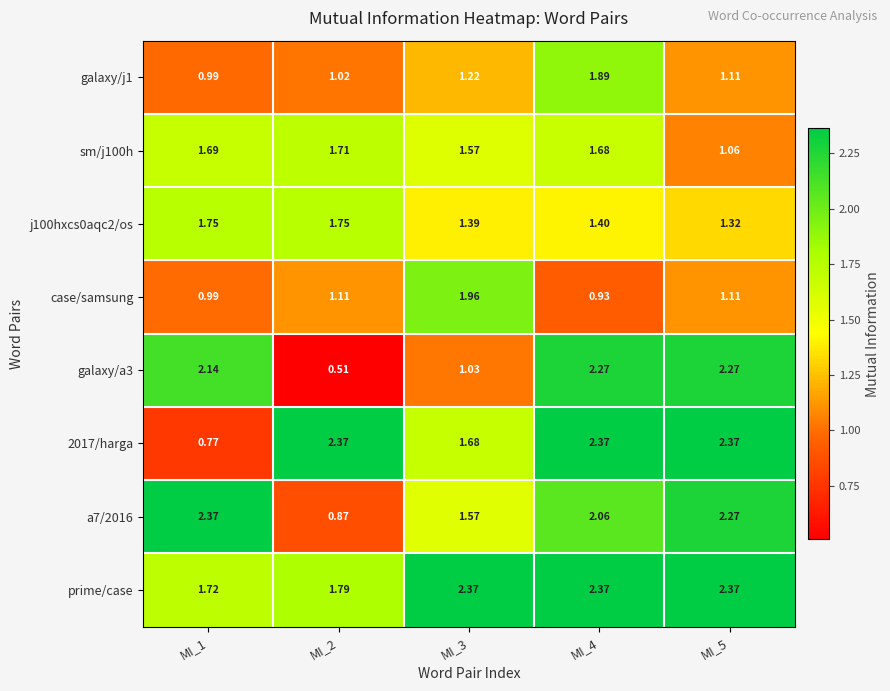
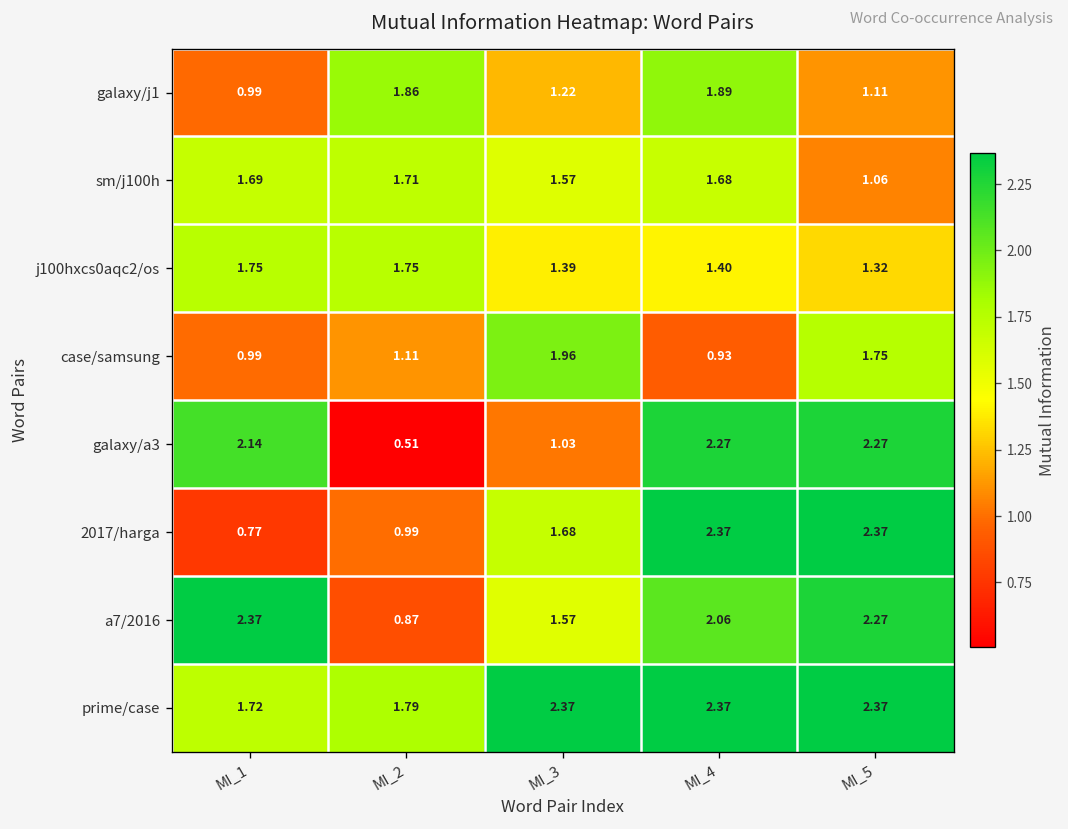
  {
    "galaxy/j1": {
      "MI_1": 0.99,
-     "MI_2": 1.02,
+     "MI_2": 1.86,
      "MI_3": 1.22,
      "MI_4": 1.89,
      "MI_5": 1.11
    },
    "sm/j100h": {
      "MI_1": 1.69,
      "MI_2": 1.71,
      "MI_3": 1.57,
      "MI_4": 1.68,
      "MI_5": 1.06
    },
    "j100hxcs0aqc2/os": {
      "MI_1": 1.75,
      "MI_2": 1.75,
      "MI_3": 1.39,
      "MI_4": 1.40,
      "MI_5": 1.32
    },
    "case/samsung": {
      "MI_1": 0.99,
      "MI_2": 1.11,
      "MI_3": 1.96,
      "MI_4": 0.93,
-     "MI_5": 1.11
+     "MI_5": 1.75
    },
    "galaxy/a3": {
      "MI_1": 2.14,
      "MI_2": 0.51,
      "MI_3": 1.03,
      "MI_4": 2.27,
      "MI_5": 2.27
    },
    "2017/harga": {
      "MI_1": 0.77,
-     "MI_2": 2.37,
+     "MI_2": 0.99,
      "MI_3": 1.68,
      "MI_4": 2.37,
      "MI_5": 2.37
    },
    "a7/2016": {
      "MI_1": 2.37,
      "MI_2": 0.87,
      "MI_3": 1.57,
      "MI_4": 2.06,
      "MI_5": 2.27
    },
    "prime/case": {
      "MI_1": 1.72,
      "MI_2": 1.79,
      "MI_3": 2.37,
      "MI_4": 2.37,
      "MI_5": 2.37
    }
  }
